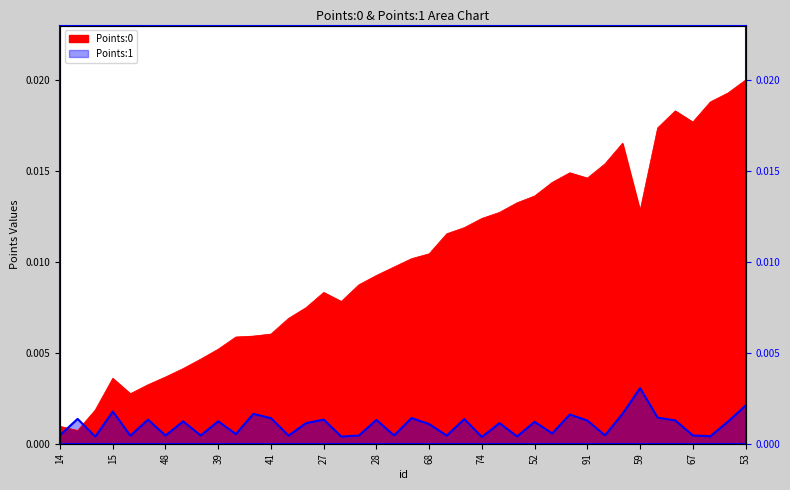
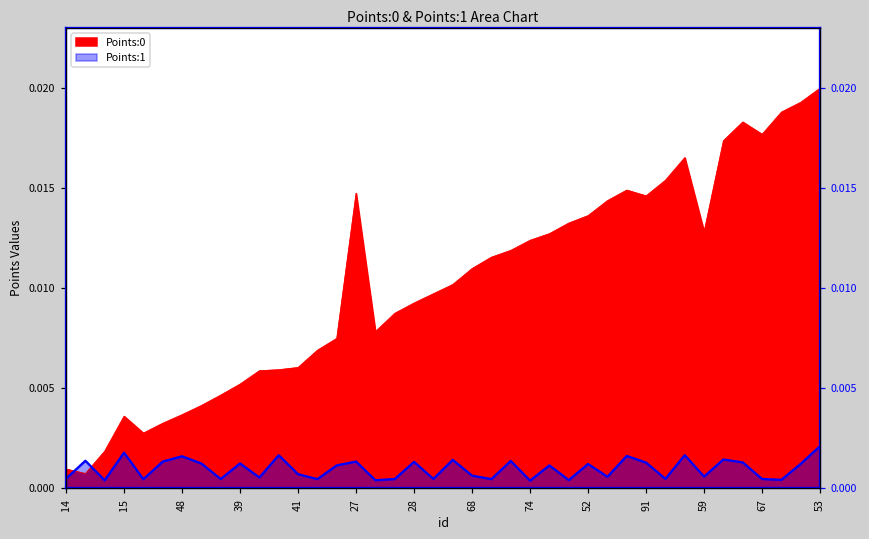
  {
    "Points:0": {
      "15": 0.0036,
      "48": 0.0037,
      "39": 0.0052,
      "41": 0.0060,
-     "27": 0.0083,
-     "68": 0.0104,
+     "27": 0.0147,
+     "68": 0.0110,
      "74": 0.0124,
      "52": 0.0136,
      "91": 0.0146,
      "59": 0.0128,
      "67": 0.0177,
      "53": 0.0200
    },
    "Points:1": {
      "15": 0.0018,
-     "48": 0.0005,
+     "48": 0.0016,
      "39": 0.0012,
-     "41": 0.0014,
+     "41": 0.0007,
      "27": 0.0013,
-     "68": 0.0011,
+     "68": 0.0006,
      "74": 0.0004,
      "52": 0.0012,
      "91": 0.0013,
-     "59": 0.0031,
+     "59": 0.0006,
      "67": 0.0005,
      "53": 0.0021
    }
  }
